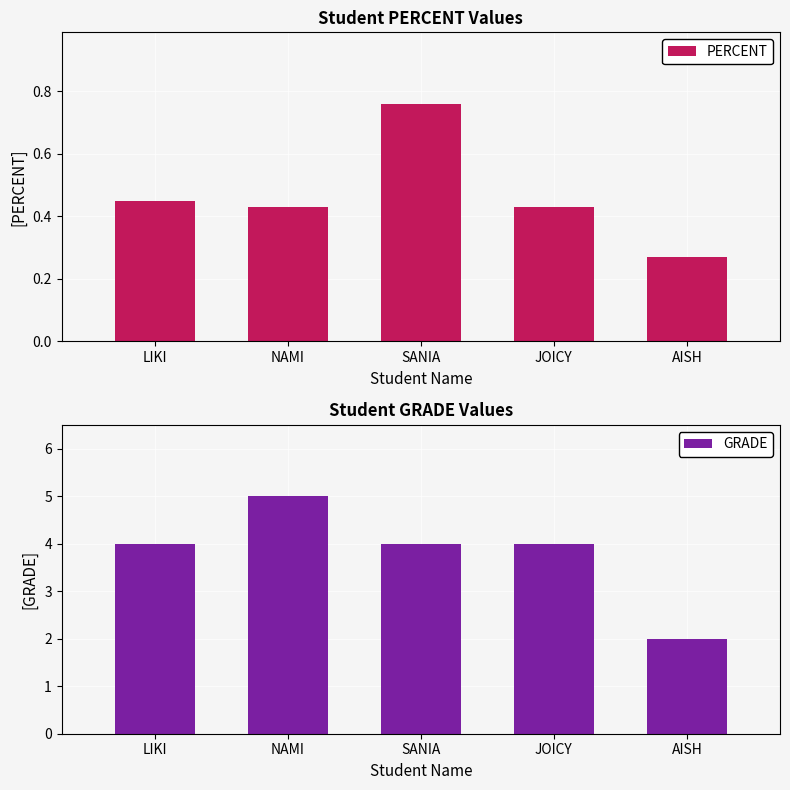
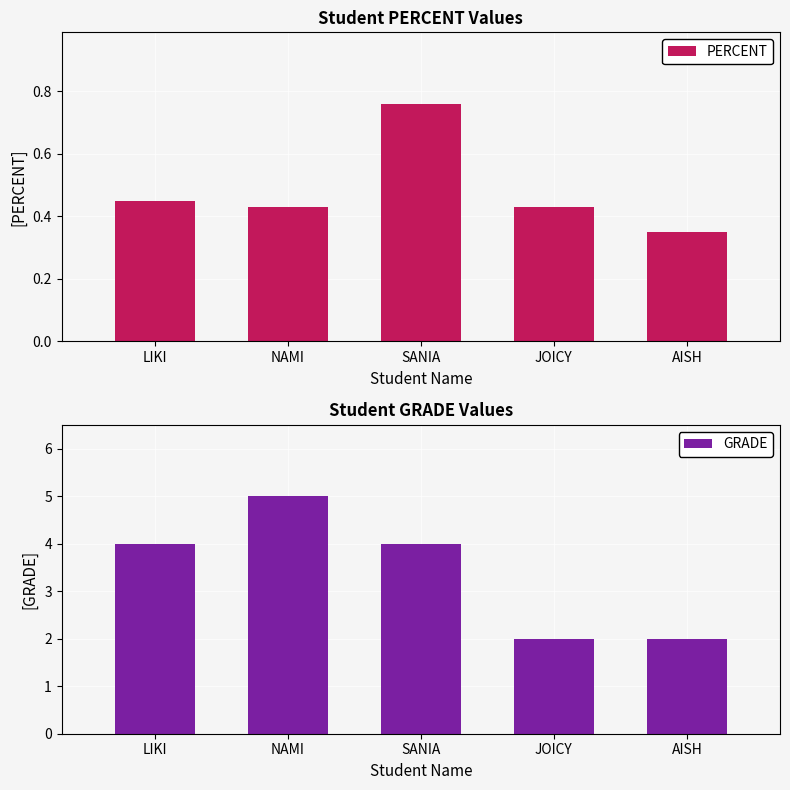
  {
    "Student PERCENT Values": {
      "LIKI": 0.45,
      "NAMI": 0.43,
      "SANIA": 0.76,
      "JOICY": 0.43,
-     "AISH": 0.27
+     "AISH": 0.35
    },
    "Student GRADE Values": {
      "LIKI": 4,
      "NAMI": 5,
      "SANIA": 4,
-     "JOICY": 4,
+     "JOICY": 2,
      "AISH": 2
    }
  }
